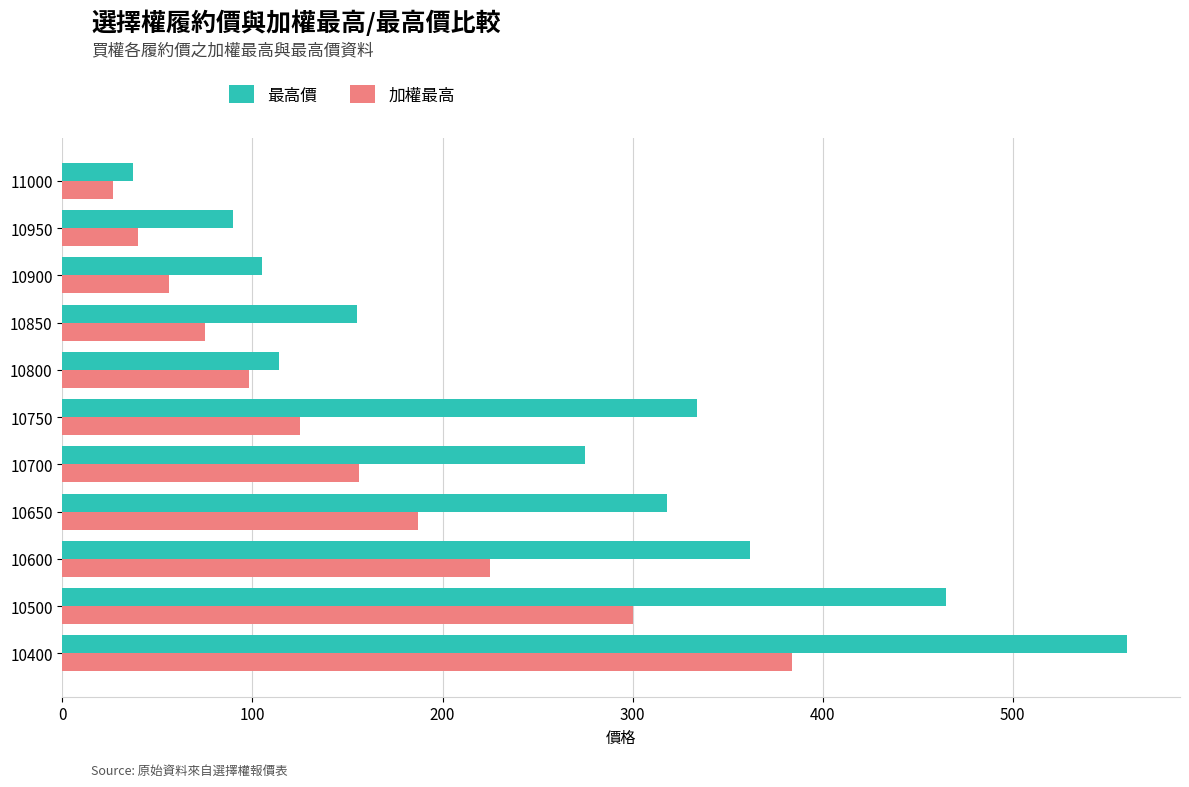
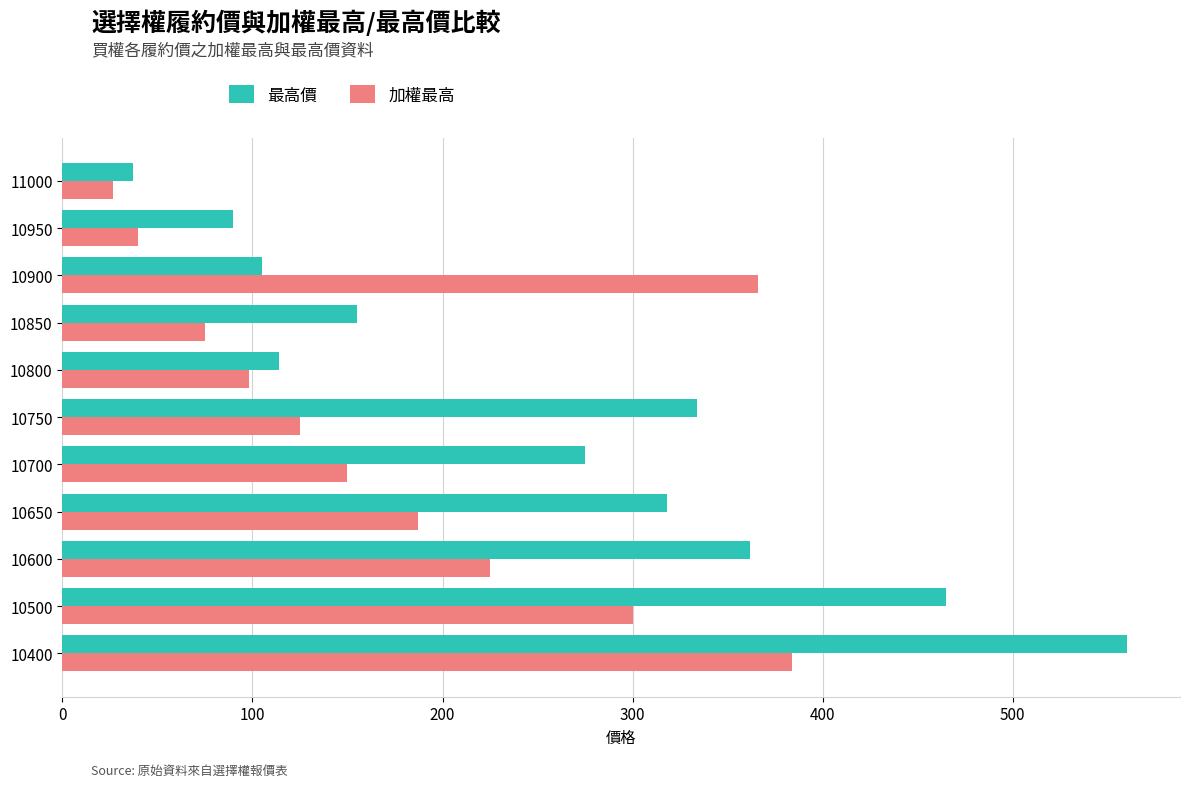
  {
    "最高價": {
      "11000": 37,
      "10950": 90,
      "10900": 105,
      "10850": 155,
      "10800": 114,
      "10750": 334,
      "10700": 275,
      "10650": 318,
      "10600": 362,
      "10500": 465,
      "10400": 560
    },
    "加權最高": {
      "11000": 27,
      "10950": 40,
-     "10900": 56,
+     "10900": 366,
      "10850": 75,
      "10800": 98,
      "10750": 125,
-     "10700": 156,
+     "10700": 150,
      "10650": 187,
      "10600": 225,
      "10500": 300,
      "10400": 384
    }
  }
